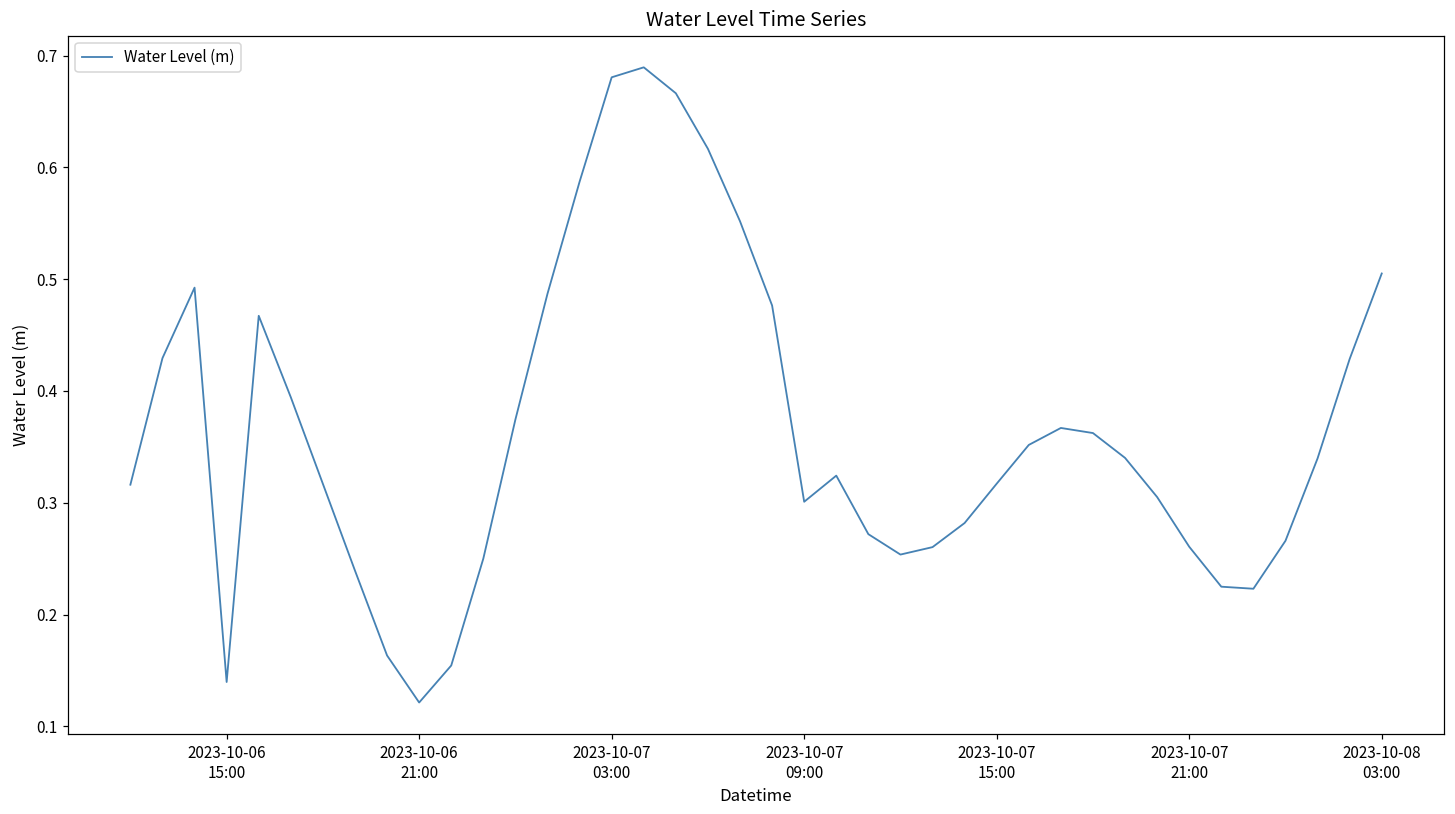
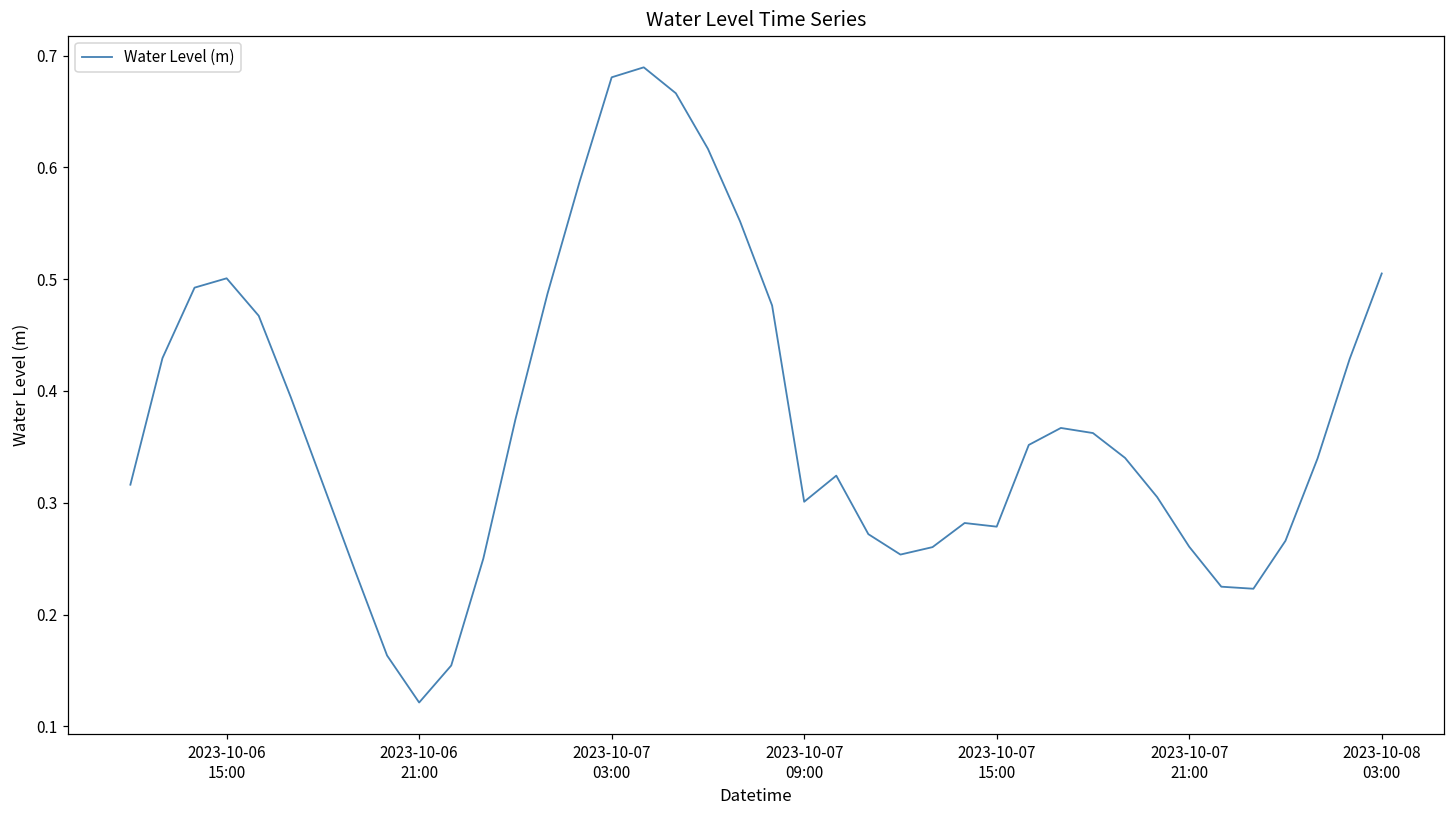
  {
-   "2023-10-06 15:00": 0.140,
+   "2023-10-06 15:00": 0.501,
    "2023-10-06 21:00": 0.121,
    "2023-10-07 03:00": 0.681,
    "2023-10-07 09:00": 0.301,
-   "2023-10-07 15:00": 0.317,
+   "2023-10-07 15:00": 0.279,
    "2023-10-07 21:00": 0.261,
    "2023-10-08 03:00": 0.505
  }
